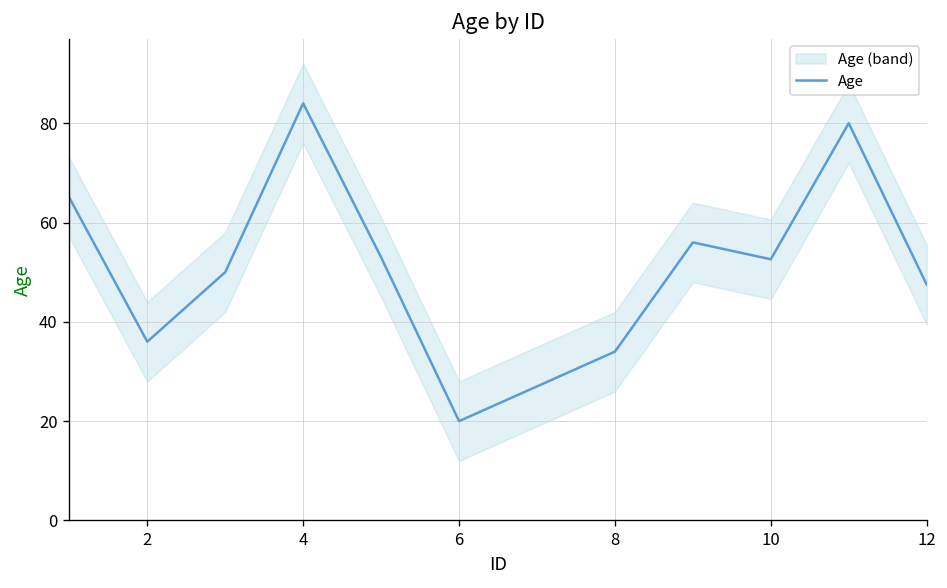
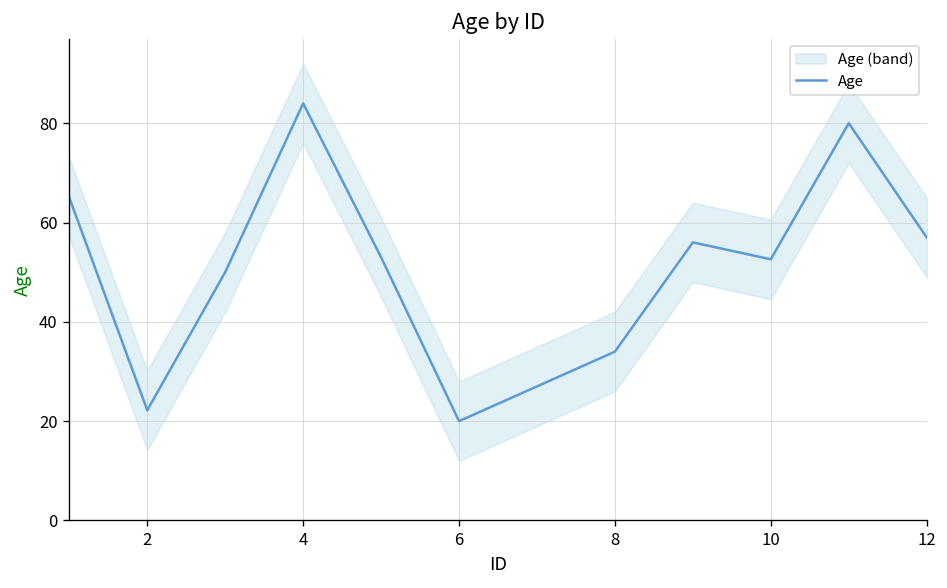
  {
    "Age": {
-     "2": 36,
+     "2": 22,
      "4": 84,
      "6": 20,
      "8": 34,
      "10": 53,
-     "12": 48
+     "12": 57
    }
  }
